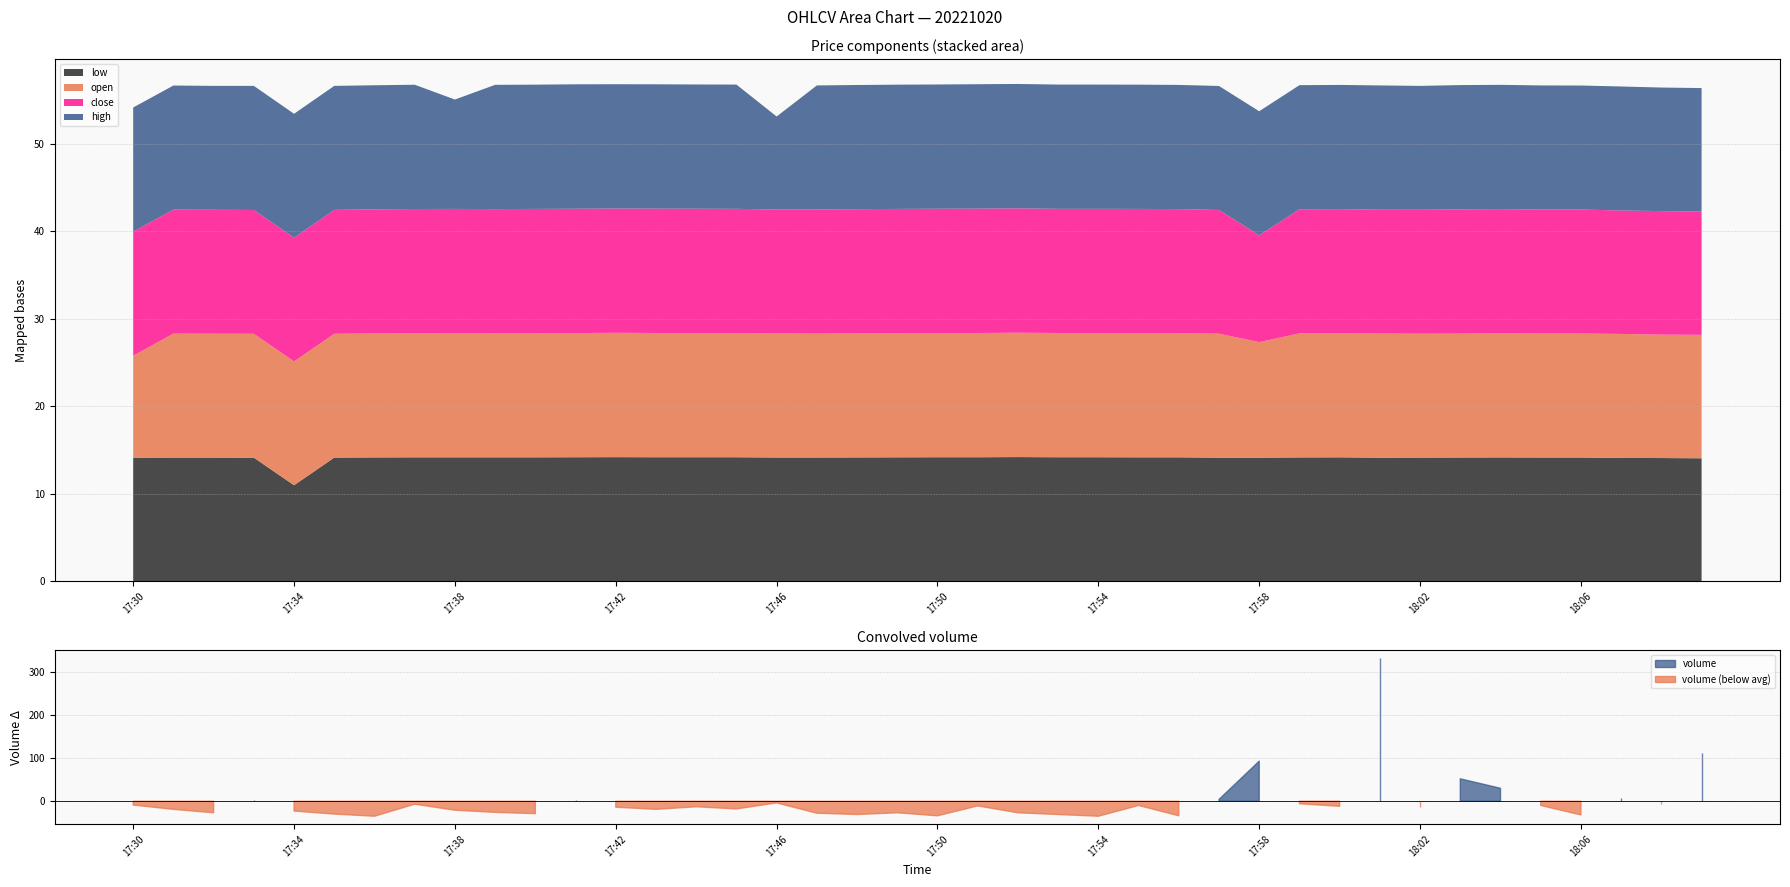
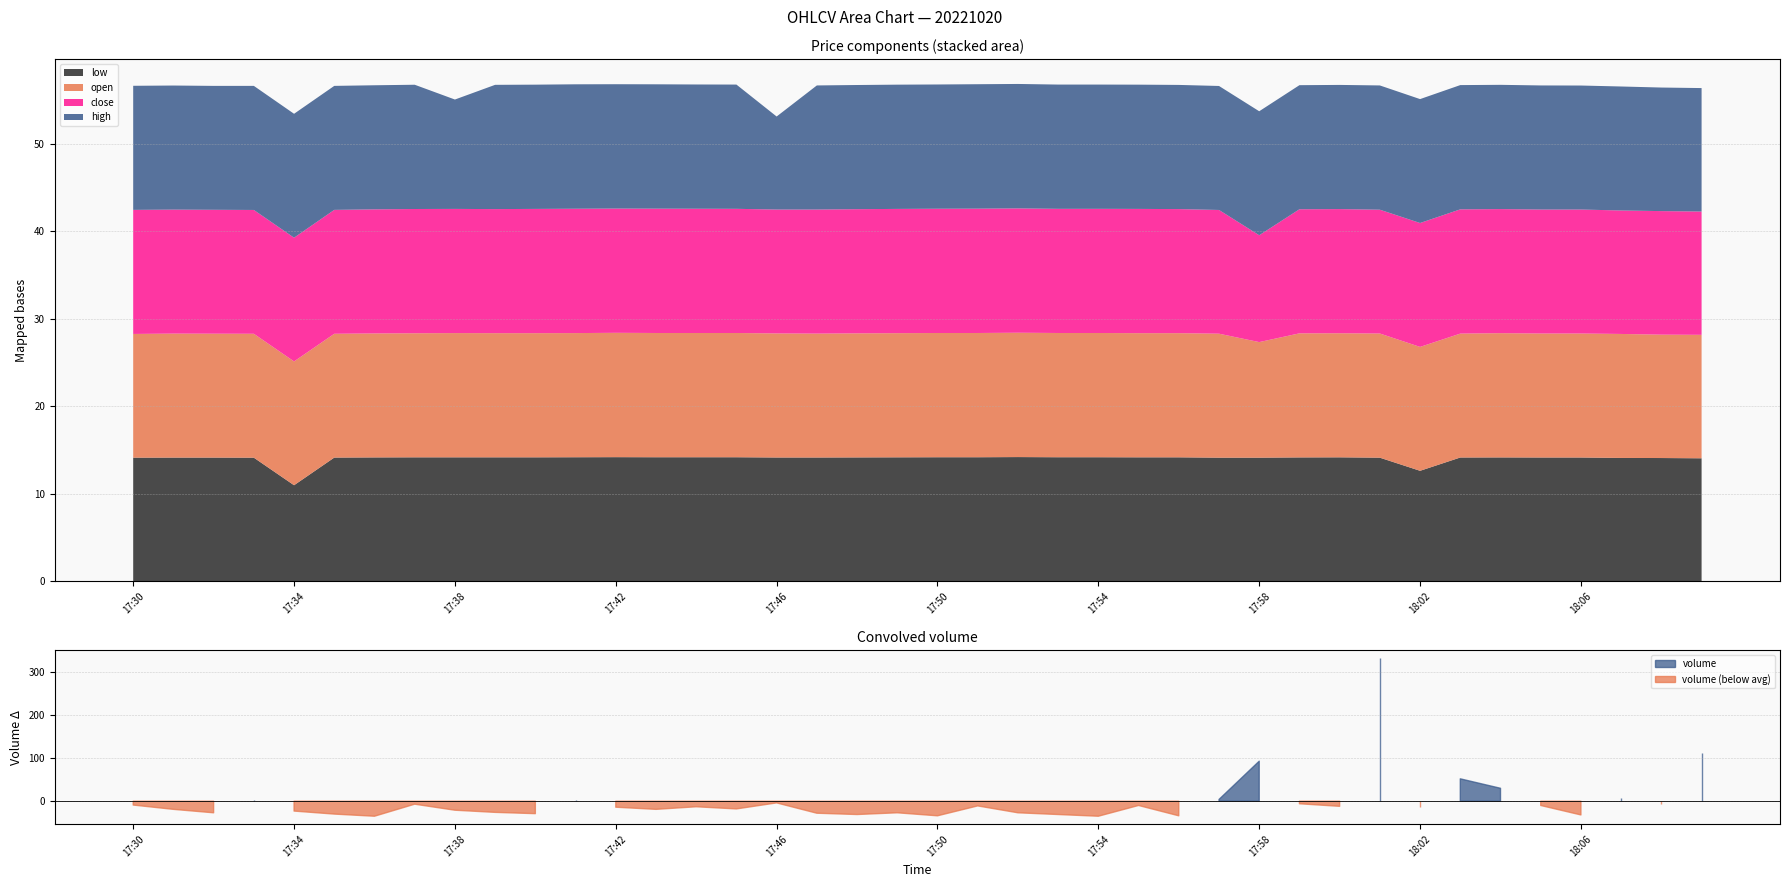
  {
    "low": {
      "17:30": 14,
      "17:34": 11,
      "17:38": 14,
      "17:42": 14,
      "17:46": 14,
      "17:50": 14,
      "17:54": 14,
      "17:58": 14,
-     "18:02": 14,
+     "18:02": 13,
      "18:06": 14
    },
    "open": {
-     "17:30": 12,
+     "17:30": 14,
      "17:34": 14,
      "17:38": 14,
      "17:42": 14,
      "17:46": 14,
      "17:50": 14,
      "17:54": 14,
      "17:58": 13,
      "18:02": 14,
      "18:06": 14
    },
    "close": {
      "17:30": 14,
      "17:34": 14,
      "17:38": 14,
      "17:42": 14,
      "17:46": 14,
      "17:50": 14,
      "17:54": 14,
      "17:58": 12,
      "18:02": 14,
      "18:06": 14
    },
    "high": {
      "17:30": 14,
      "17:34": 14,
      "17:38": 13,
      "17:42": 14,
      "17:46": 11,
      "17:50": 14,
      "17:54": 14,
      "17:58": 14,
      "18:02": 14,
      "18:06": 14
    }
  }
